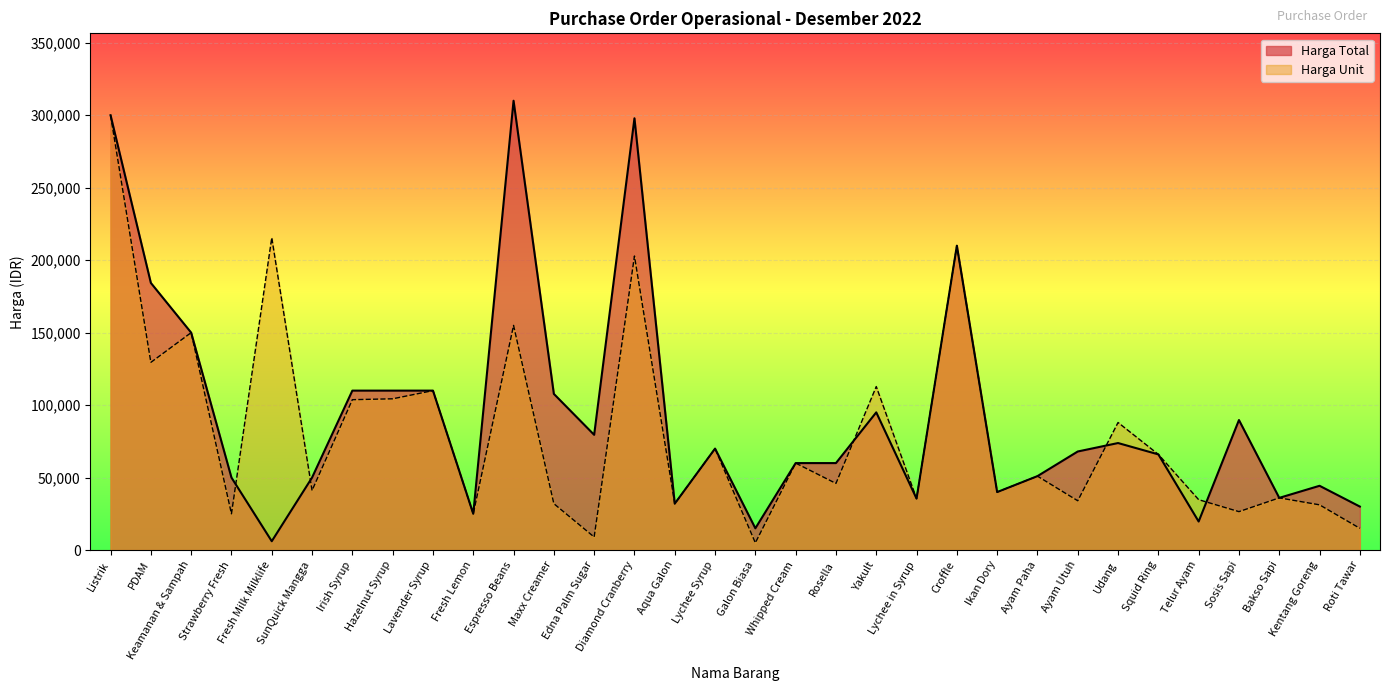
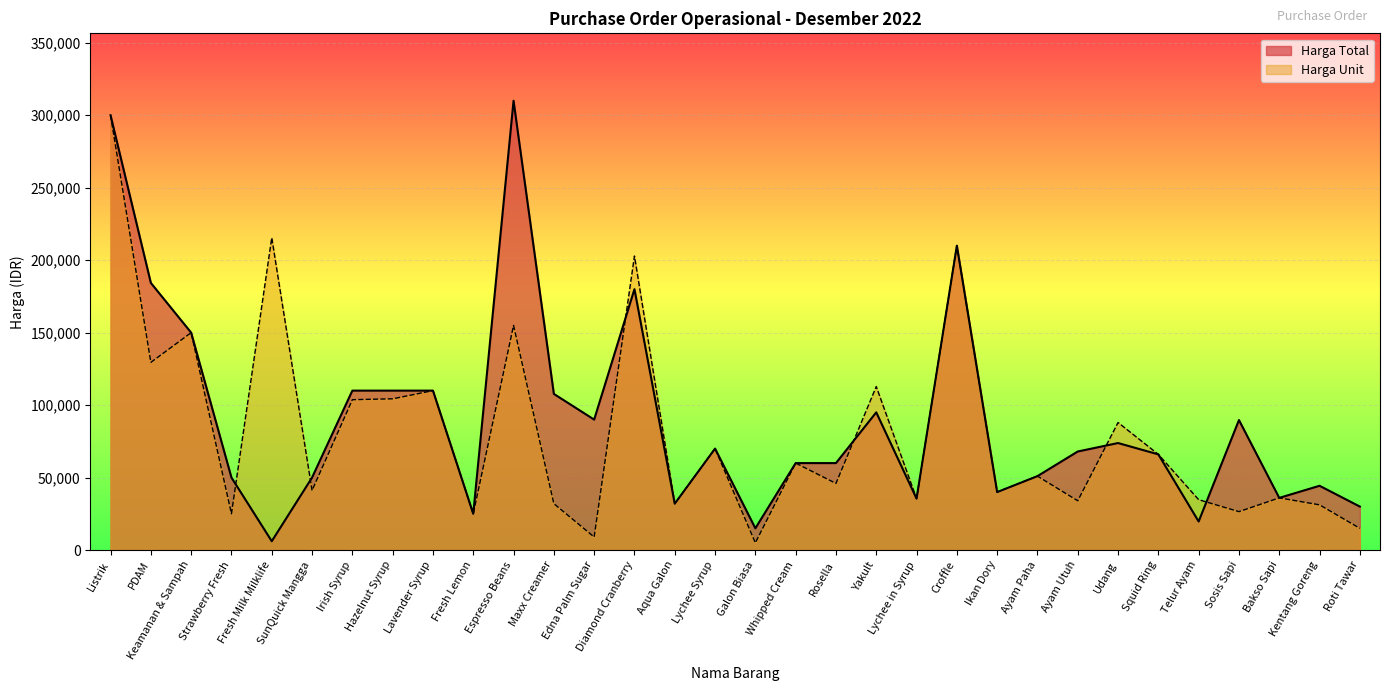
  {
    "Harga Total": {
      "PDAM": "184,000",
      "Strawberry Fresh": "50,000",
      "Fresh Milk Milklife": "6,000",
      "SunQuick Mangga": "50,000",
      "Irish Syrup": "110,000",
      "Hazelnut Syrup": "110,000",
      "Espresso Beans": "310,000",
      "Maxx Creamer": "108,000",
-     "Edna Palm Sugar": "79,000",
-     "Diamond Cranberry": "298,000",
+     "Edna Palm Sugar": "90,000",
+     "Diamond Cranberry": "180,000",
      "Galon Biasa": "15,000",
      "Rosella": "60,000",
      "Yakult": "95,000",
      "Ayam Utuh": "68,000",
      "Udang": "74,000",
      "Telur Ayam": "20,000",
      "Sosis Sapi": "90,000",
      "Kentang Goreng": "44,000",
      "Roti Tawar": "30,000"
    },
    "Harga Unit": {
      "PDAM": "129,000",
      "Strawberry Fresh": "25,000",
      "Fresh Milk Milklife": "215,000",
      "SunQuick Mangga": "41,000",
      "Irish Syrup": "104,000",
      "Hazelnut Syrup": "104,000",
      "Espresso Beans": "155,000",
      "Maxx Creamer": "32,000",
      "Edna Palm Sugar": "9,000",
      "Diamond Cranberry": "203,000",
      "Galon Biasa": "5,000",
      "Rosella": "46,000",
      "Yakult": "113,000",
      "Ayam Utuh": "34,000",
      "Udang": "88,000",
      "Telur Ayam": "35,000",
      "Sosis Sapi": "27,000",
      "Kentang Goreng": "31,000",
      "Roti Tawar": "15,000"
    }
  }
